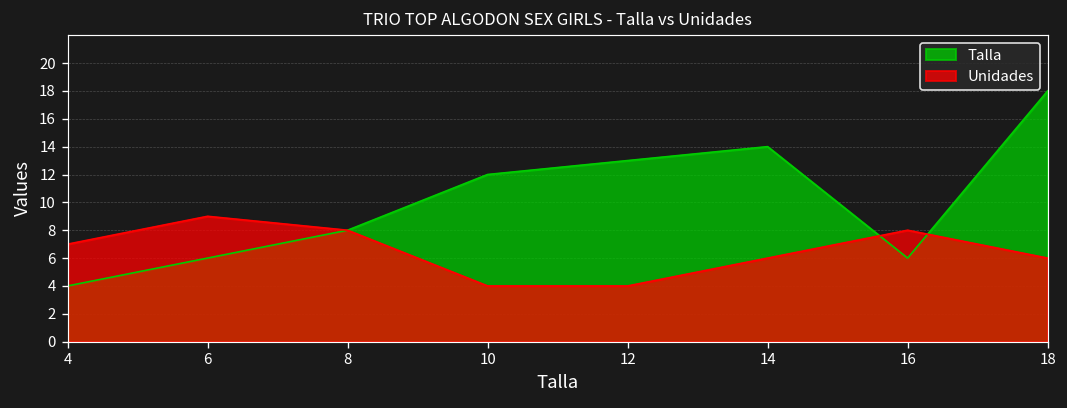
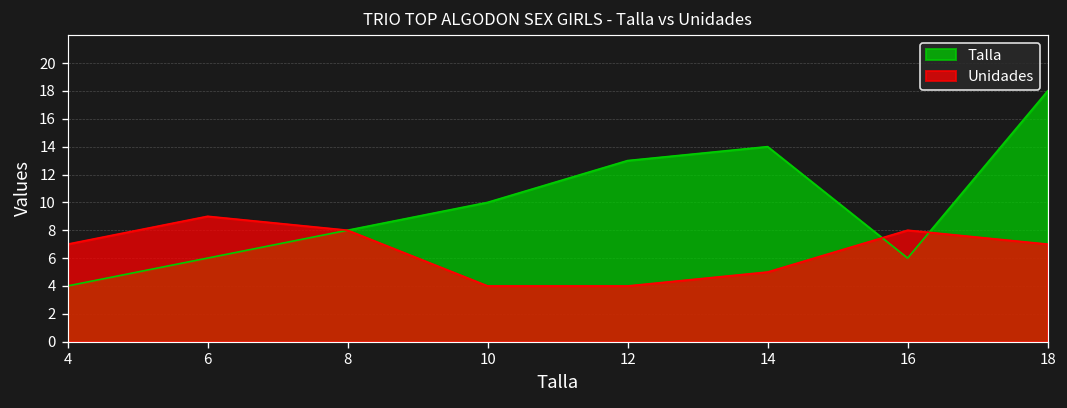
  {
    "Talla": {
      "4": 4,
      "6": 6,
-     "10": 12,
+     "10": 10,
      "12": 13,
      "14": 14,
      "16": 6,
      "18": 18
    },
    "Unidades": {
      "4": 7,
      "6": 9,
      "10": 4,
      "12": 4,
-     "14": 6,
+     "14": 5,
      "16": 8,
-     "18": 6
+     "18": 7
    }
  }
